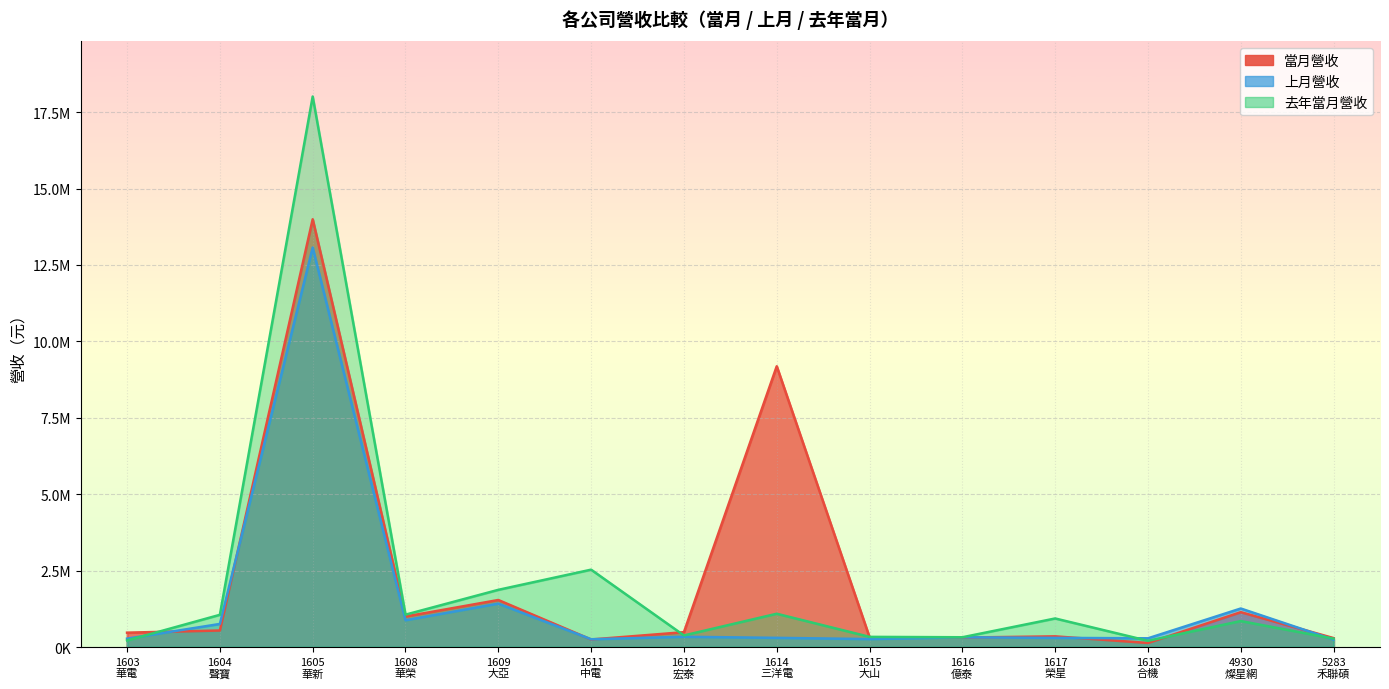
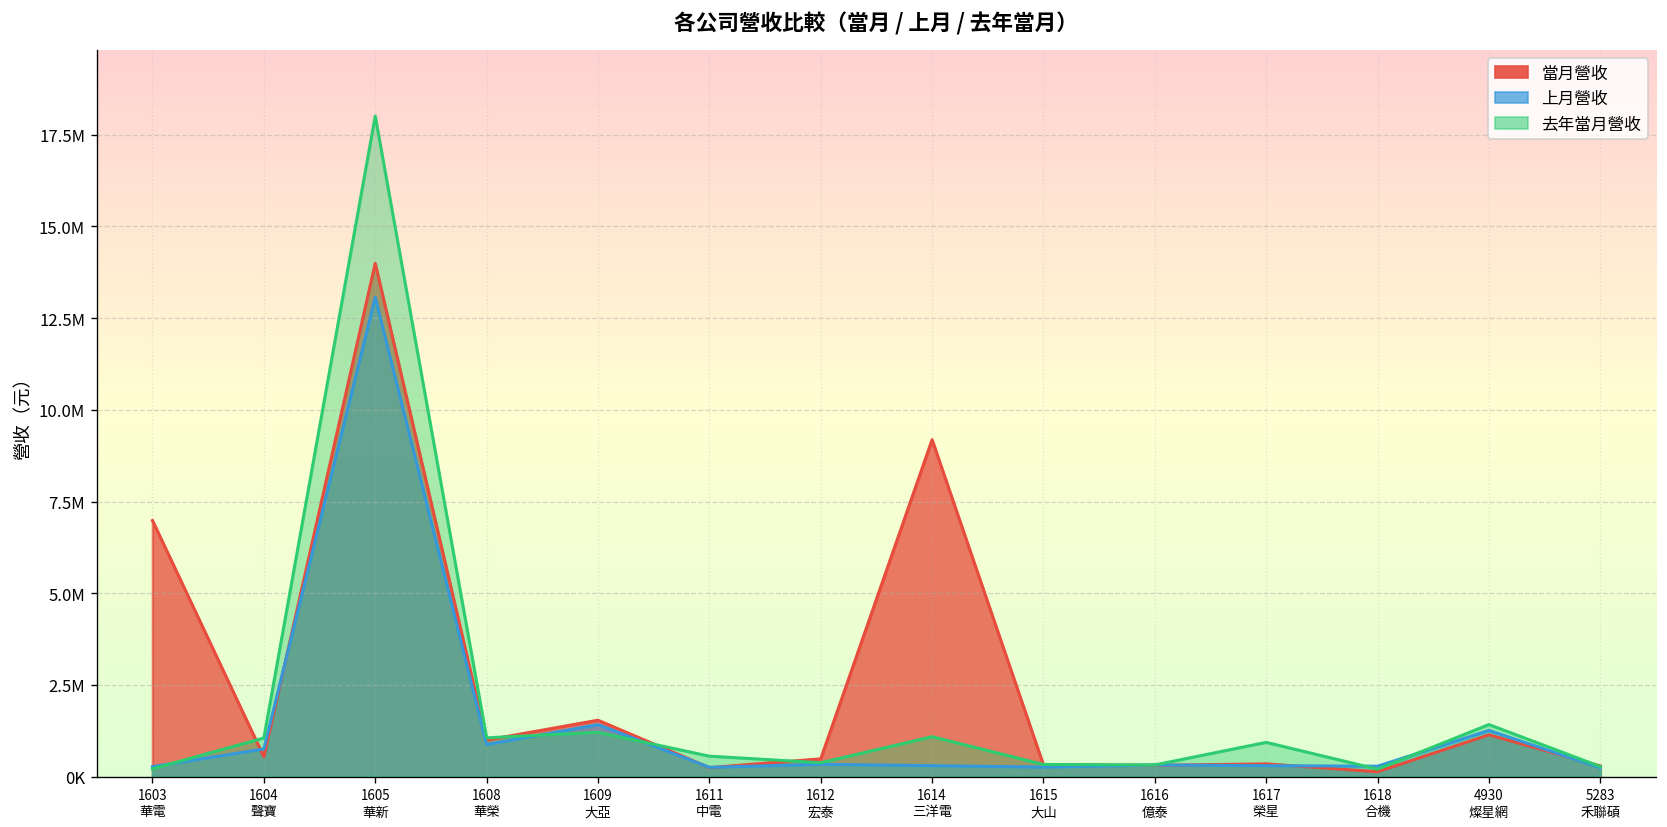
  {
    "當月營收": {
-     "1603 華電": 500000,
+     "1603 華電": 7000000,
      "1604 聲寶": 500000,
      "1605 華新": 14000000,
      "1609 大亞": 1500000,
      "1612 宏泰": 500000,
      "1614 三洋電": 9200000,
      "4930 燦星網": 1100000
    },
    "上月營收": {
      "1604 聲寶": 800000,
      "1605 華新": 13100000,
      "1608 華榮": 900000,
      "1609 大亞": 1400000,
      "1614 三洋電": 300000,
      "4930 燦星網": 1300000
    },
    "去年當月營收": {
      "1604 聲寶": 1100000,
      "1605 華新": 18000000,
-     "1609 大亞": 1900000,
-     "1611 中電": 2500000,
+     "1609 大亞": 1200000,
+     "1611 中電": 600000,
      "1614 三洋電": 1100000,
      "1617 榮星": 900000,
-     "4930 燦星網": 800000
+     "4930 燦星網": 1400000
    }
  }
